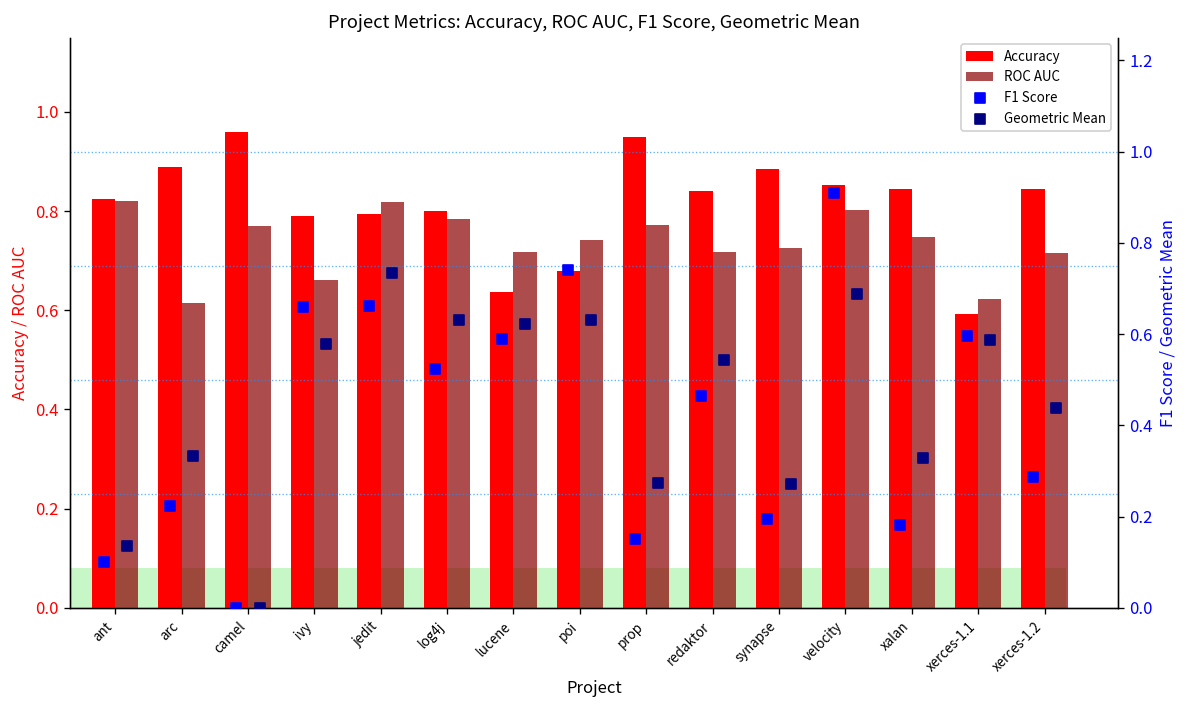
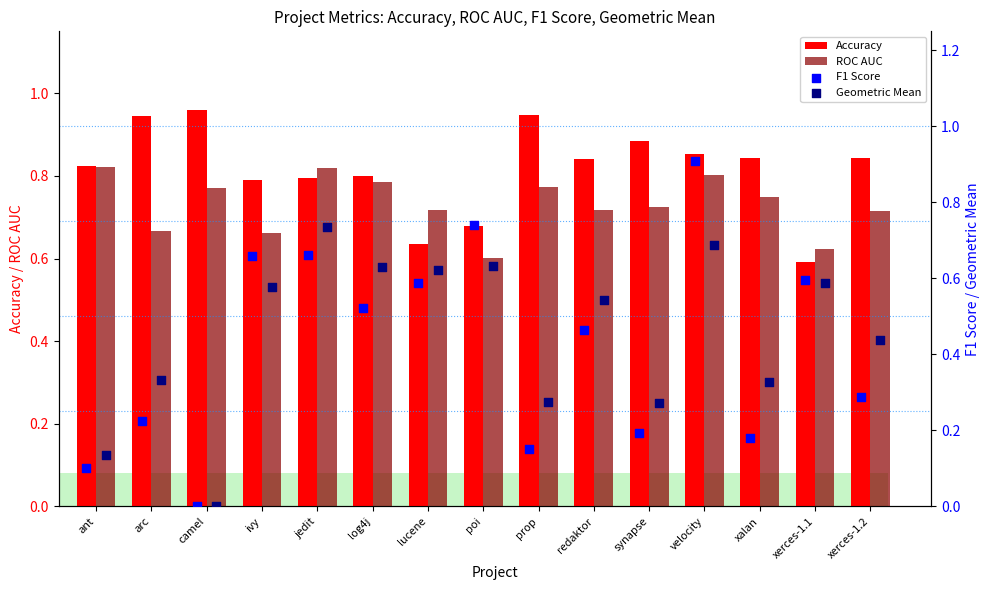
  {
    "Accuracy": {
      "ant": 0.82,
-     "arc": 0.89,
+     "arc": 0.95,
      "camel": 0.96,
      "ivy": 0.79,
      "jedit": 0.79,
      "log4j": 0.80,
      "lucene": 0.64,
      "poi": 0.68,
      "prop": 0.95,
      "redaktor": 0.84,
      "synapse": 0.89,
      "velocity": 0.85,
      "xalan": 0.84,
      "xerces-1.1": 0.59,
      "xerces-1.2": 0.84
    },
    "ROC AUC": {
      "ant": 0.82,
-     "arc": 0.61,
+     "arc": 0.67,
      "camel": 0.77,
      "ivy": 0.66,
      "jedit": 0.82,
      "log4j": 0.78,
      "lucene": 0.72,
-     "poi": 0.74,
+     "poi": 0.60,
      "prop": 0.77,
      "redaktor": 0.72,
      "synapse": 0.73,
      "velocity": 0.80,
      "xalan": 0.75,
      "xerces-1.1": 0.62,
      "xerces-1.2": 0.72
    }
  }
